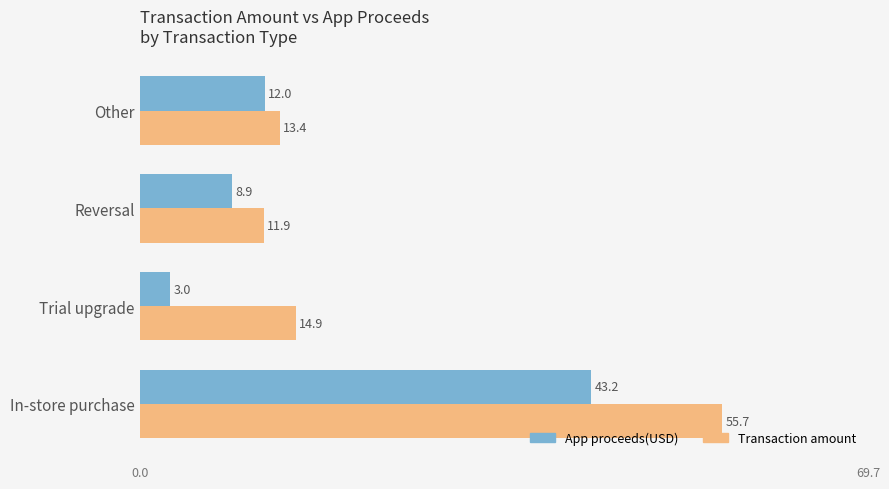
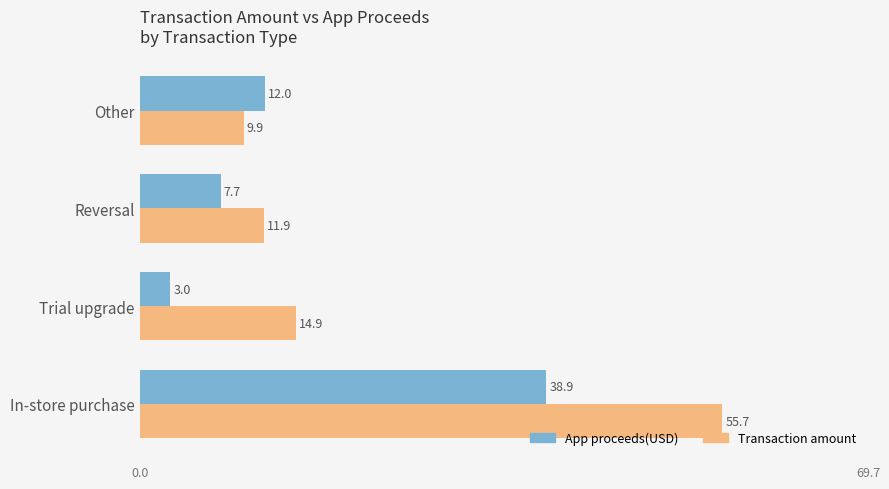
  {
    "App proceeds(USD)": {
      "Other": 12.0,
-     "Reversal": 8.9,
+     "Reversal": 7.7,
      "Trial upgrade": 3.0,
-     "In-store purchase": 43.2
+     "In-store purchase": 38.9
    },
    "Transaction amount": {
-     "Other": 13.4,
+     "Other": 9.9,
      "Reversal": 11.9,
      "Trial upgrade": 14.9,
      "In-store purchase": 55.7
    }
  }
